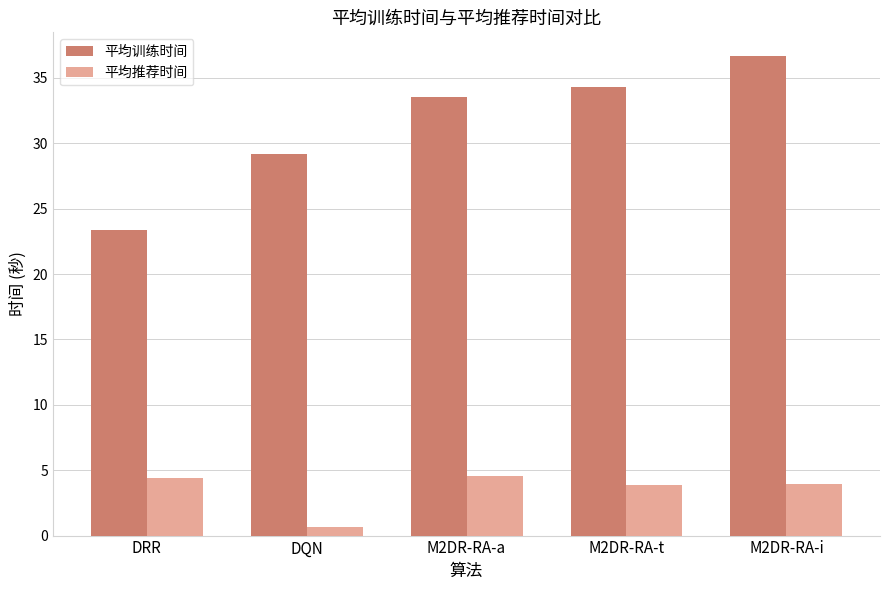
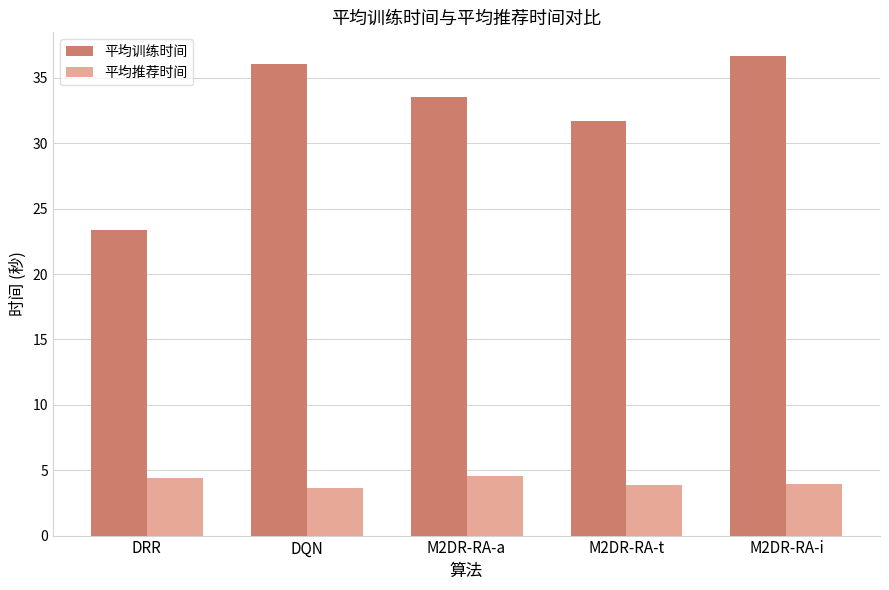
  {
    "平均训练时间": {
      "DRR": 23.4,
-     "DQN": 29.2,
+     "DQN": 36.1,
      "M2DR-RA-a": 33.5,
-     "M2DR-RA-t": 34.3,
+     "M2DR-RA-t": 31.7,
      "M2DR-RA-i": 36.7
    },
    "平均推荐时间": {
      "DRR": 4.4,
-     "DQN": 0.7,
+     "DQN": 3.7,
      "M2DR-RA-a": 4.6,
      "M2DR-RA-t": 3.8,
      "M2DR-RA-i": 4.0
    }
  }
